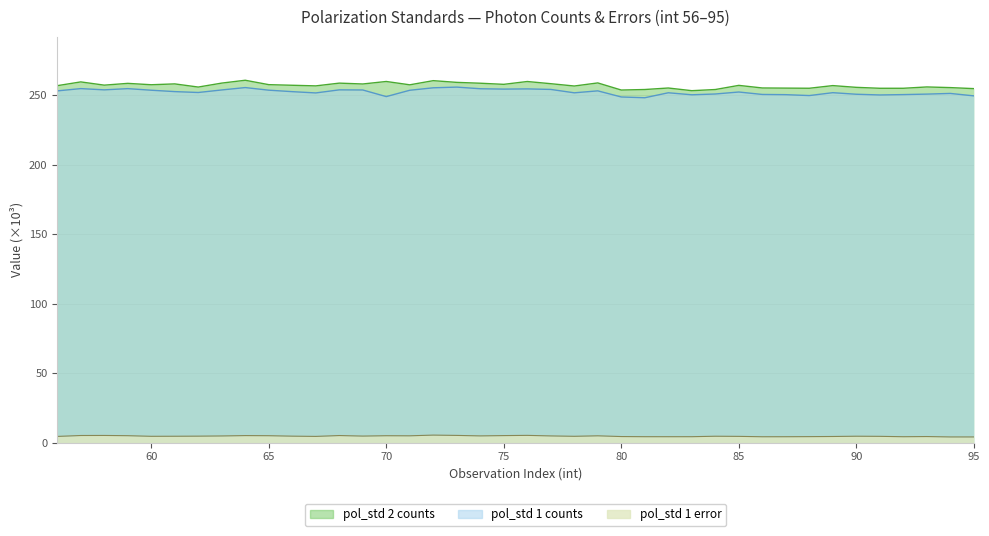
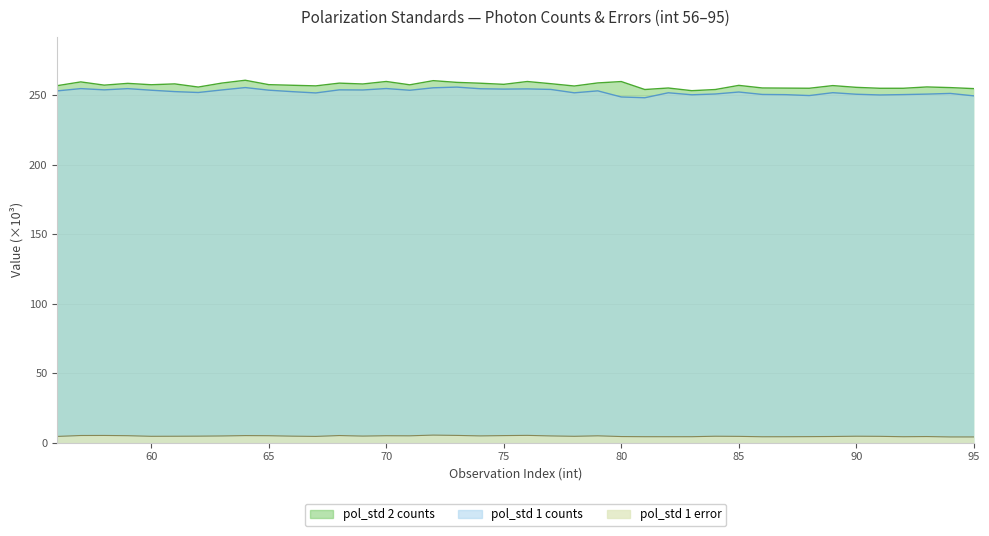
  {
    "pol_std 2 counts": {
      "60": 257,
      "65": 258,
      "70": 260,
      "75": 258,
-     "80": 254,
+     "80": 260,
      "85": 257,
      "90": 256,
      "95": 255
    },
    "pol_std 1 counts": {
      "60": 254,
      "65": 254,
-     "70": 249,
+     "70": 255,
      "75": 254,
      "80": 249,
      "85": 252,
      "90": 251,
      "95": 249
    },
    "pol_std 1 error": {
      "60": 5,
      "65": 5,
      "70": 5,
      "75": 5,
      "80": 4,
      "85": 4,
      "90": 5,
      "95": 4
    }
  }
